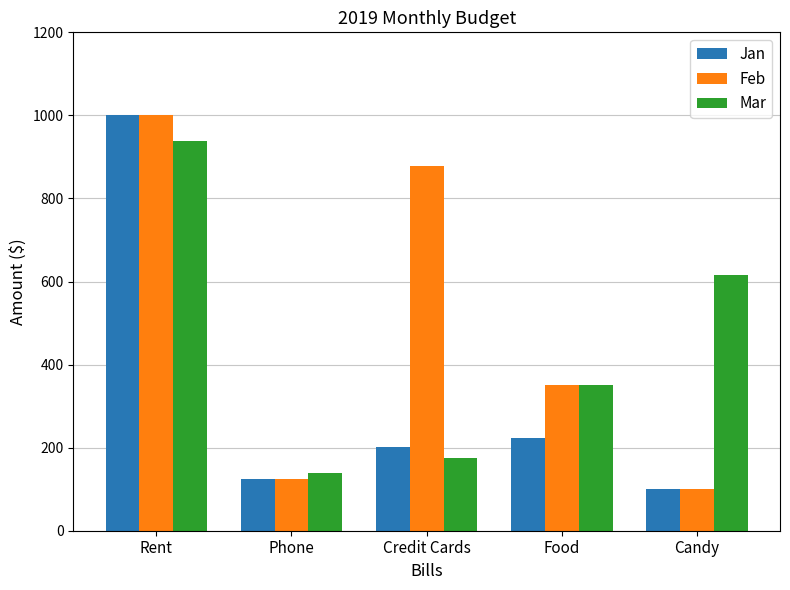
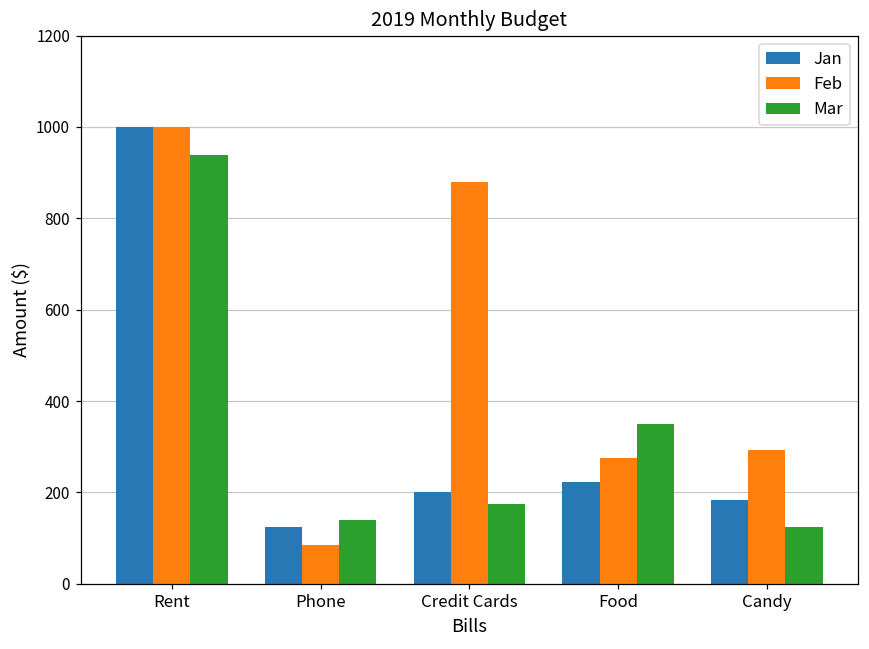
  {
    "Jan": {
      "Rent": 1000,
      "Phone": 130,
      "Credit Cards": 200,
      "Food": 220,
-     "Candy": 100
+     "Candy": 180
    },
    "Feb": {
      "Rent": 1000,
-     "Phone": 130,
+     "Phone": 90,
      "Credit Cards": 880,
-     "Food": 350,
-     "Candy": 100
+     "Food": 280,
+     "Candy": 290
    },
    "Mar": {
      "Rent": 940,
      "Phone": 140,
      "Credit Cards": 180,
      "Food": 350,
-     "Candy": 620
+     "Candy": 130
    }
  }
